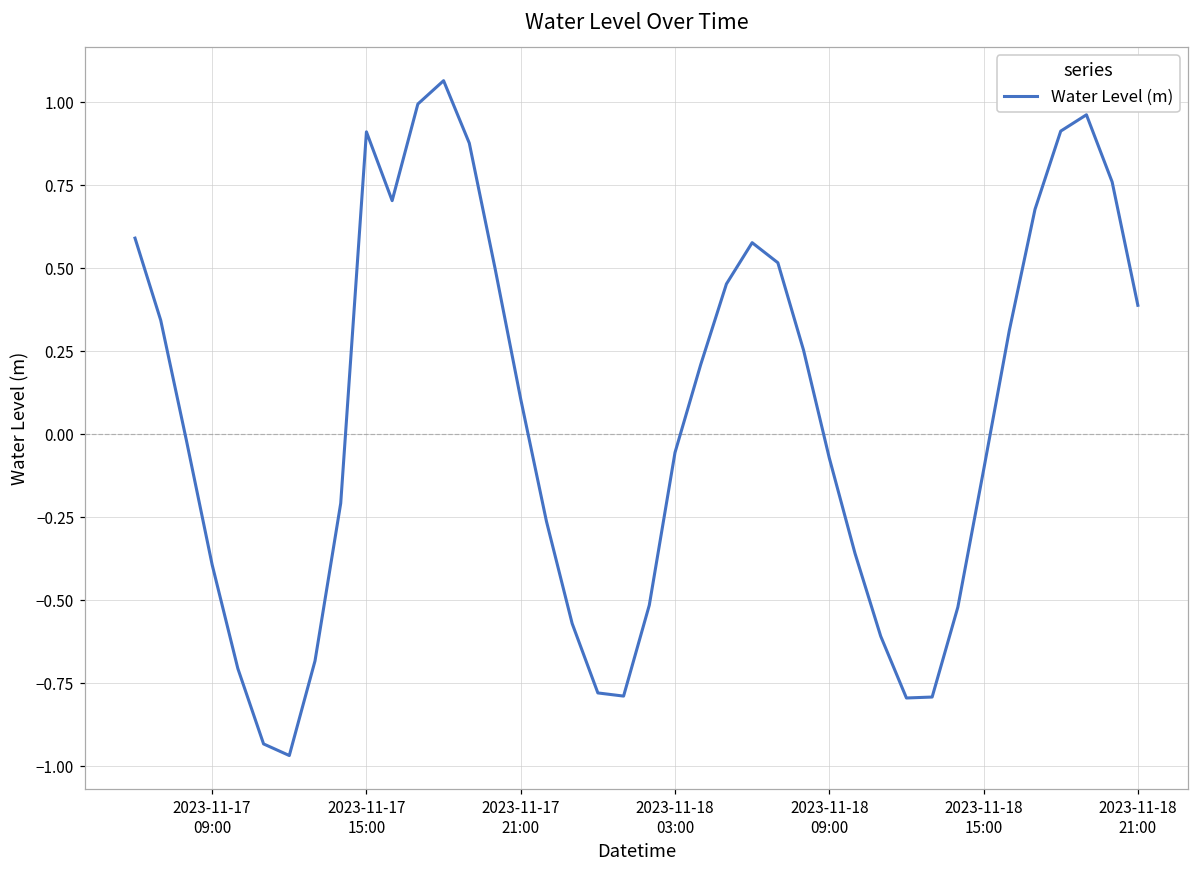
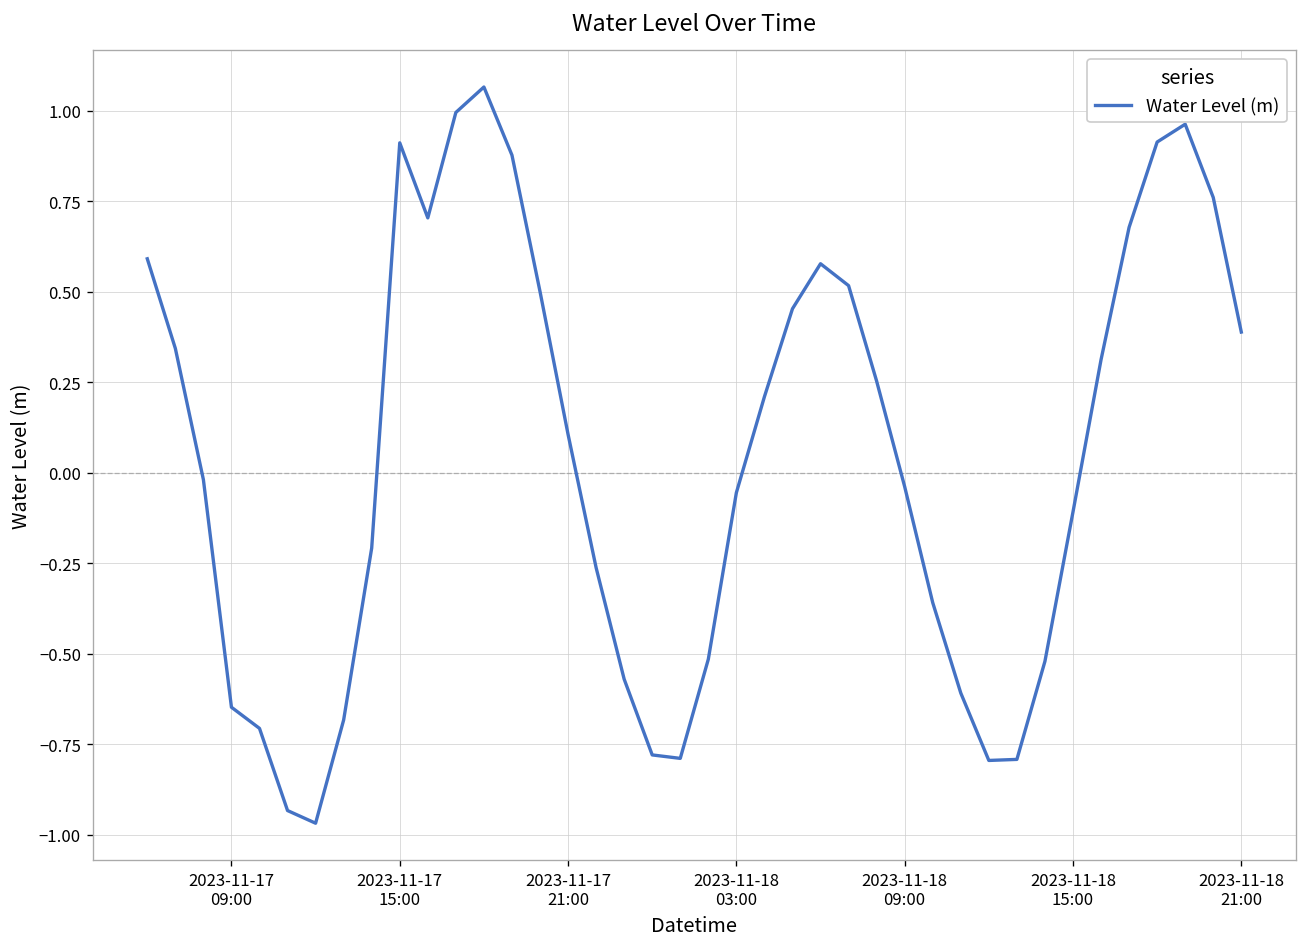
  {
-   "2023-11-17 09:00": -0.39,
+   "2023-11-17 09:00": -0.65,
    "2023-11-17 15:00": 0.91,
    "2023-11-17 21:00": 0.11,
    "2023-11-18 03:00": -0.05,
-   "2023-11-18 09:00": -0.07,
+   "2023-11-18 09:00": -0.04,
    "2023-11-18 15:00": -0.11,
    "2023-11-18 21:00": 0.39
  }
